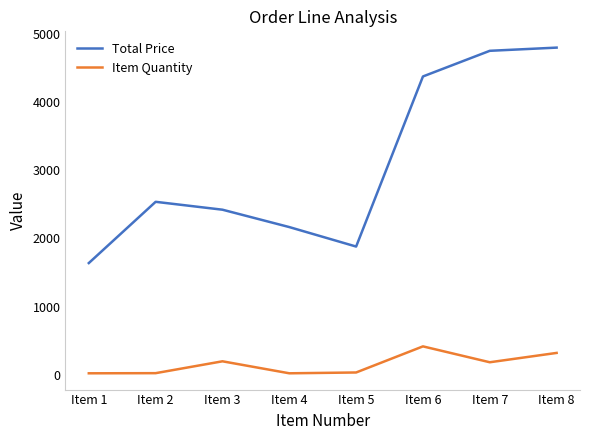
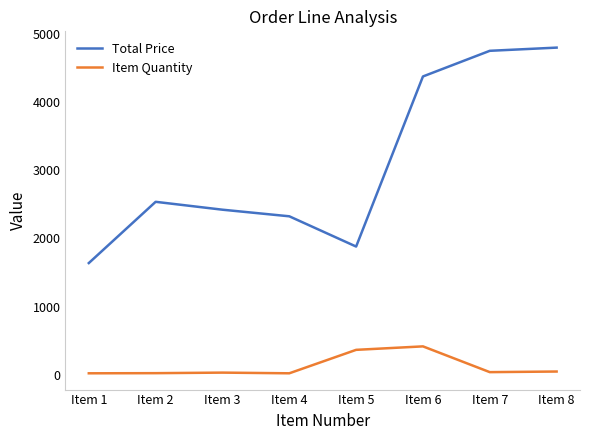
  {
    "Total Price": {
      "Item 1": 1600,
      "Item 2": 2500,
      "Item 3": 2400,
-     "Item 4": 2200,
+     "Item 4": 2300,
      "Item 5": 1900,
      "Item 6": 4400,
      "Item 7": 4800,
      "Item 8": 4800
    },
    "Item Quantity": {
      "Item 1": 0,
      "Item 2": 0,
-     "Item 3": 200,
+     "Item 3": 0,
      "Item 4": 0,
-     "Item 5": 0,
+     "Item 5": 400,
      "Item 6": 400,
-     "Item 7": 200,
-     "Item 8": 300
+     "Item 7": 0,
+     "Item 8": 0
    }
  }
